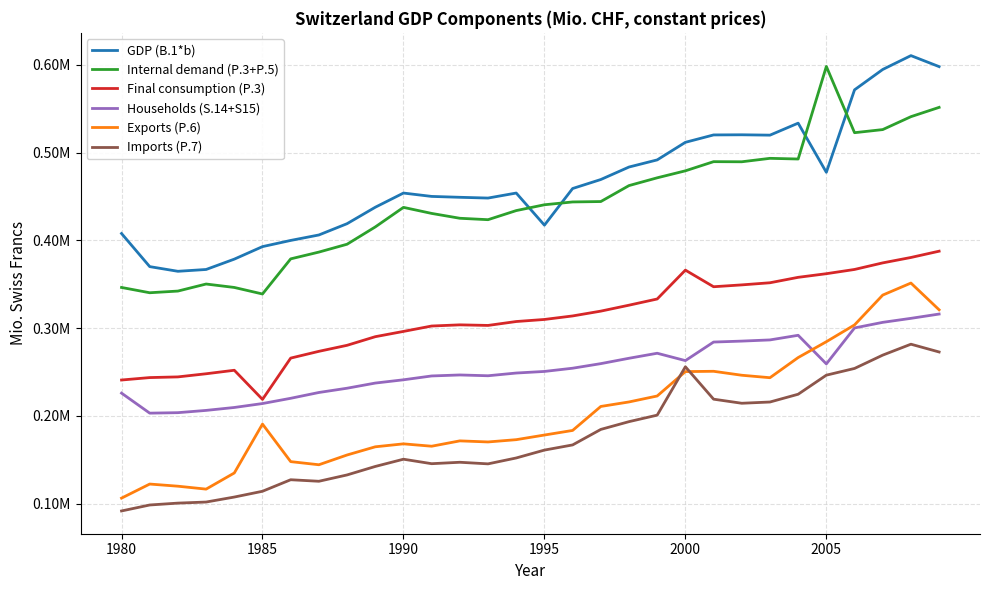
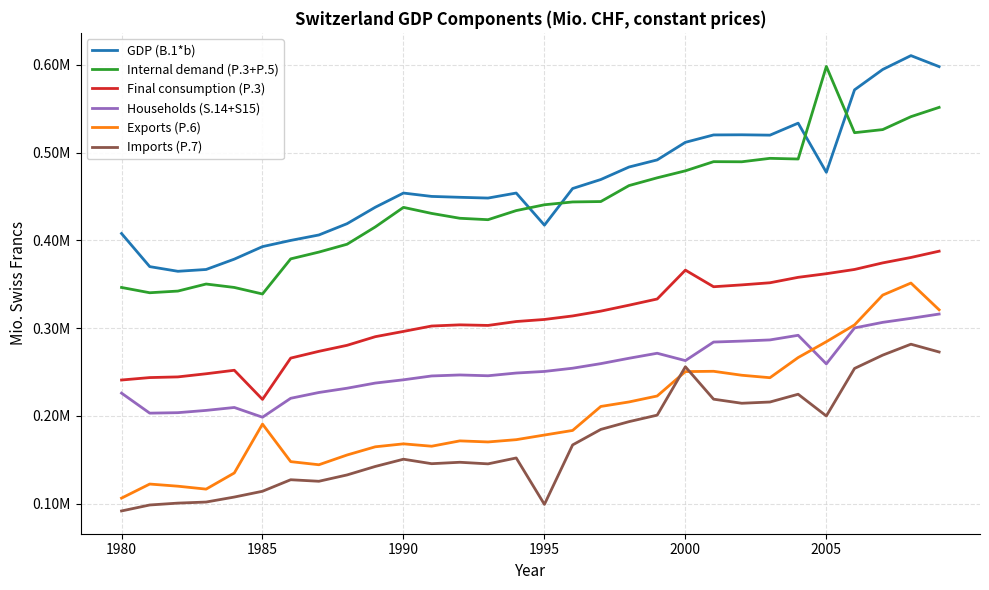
  {
    "GDP (B.1*b)": {
      "1980": 410000,
      "1985": 390000,
      "1990": 450000,
      "1995": 420000,
      "2000": 510000,
      "2005": 480000
    },
    "Internal demand (P.3+P.5)": {
      "1980": 350000,
      "1985": 340000,
      "1990": 440000,
      "1995": 440000,
      "2000": 480000,
      "2005": 600000
    },
    "Final consumption (P.3)": {
      "1980": 240000,
      "1985": 220000,
      "1990": 300000,
      "1995": 310000,
      "2000": 370000,
      "2005": 360000
    },
    "Households (S.14+S15)": {
      "1980": 230000,
-     "1985": 210000,
+     "1985": 200000,
      "1990": 240000,
      "1995": 250000,
      "2000": 260000,
      "2005": 260000
    },
    "Exports (P.6)": {
      "1980": 110000,
      "1985": 190000,
      "1990": 170000,
      "1995": 180000,
      "2000": 250000,
      "2005": 280000
    },
    "Imports (P.7)": {
      "1980": 90000,
      "1985": 110000,
      "1990": 150000,
-     "1995": 160000,
+     "1995": 100000,
      "2000": 260000,
-     "2005": 250000
+     "2005": 200000
    }
  }
